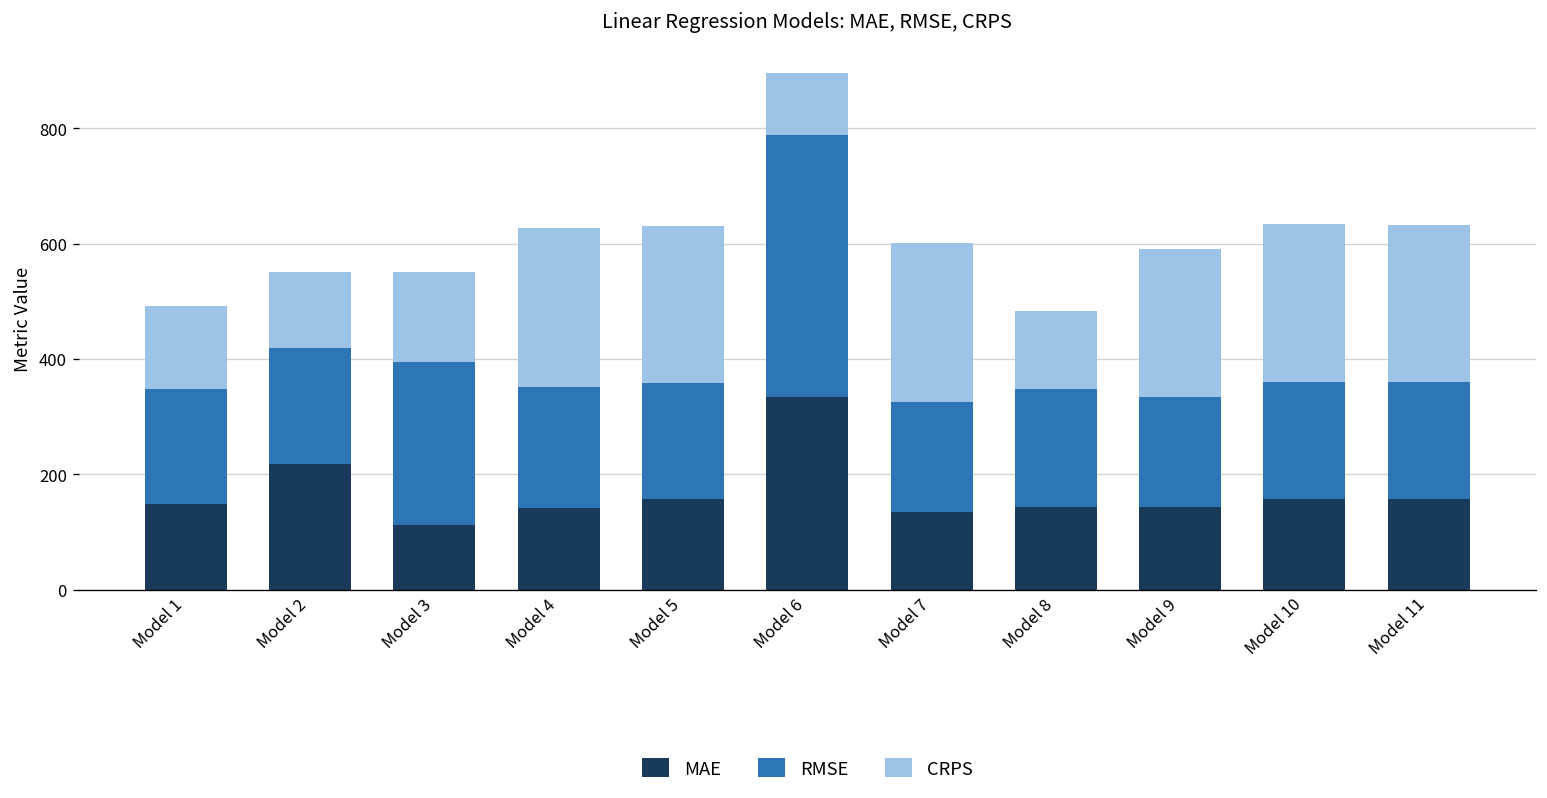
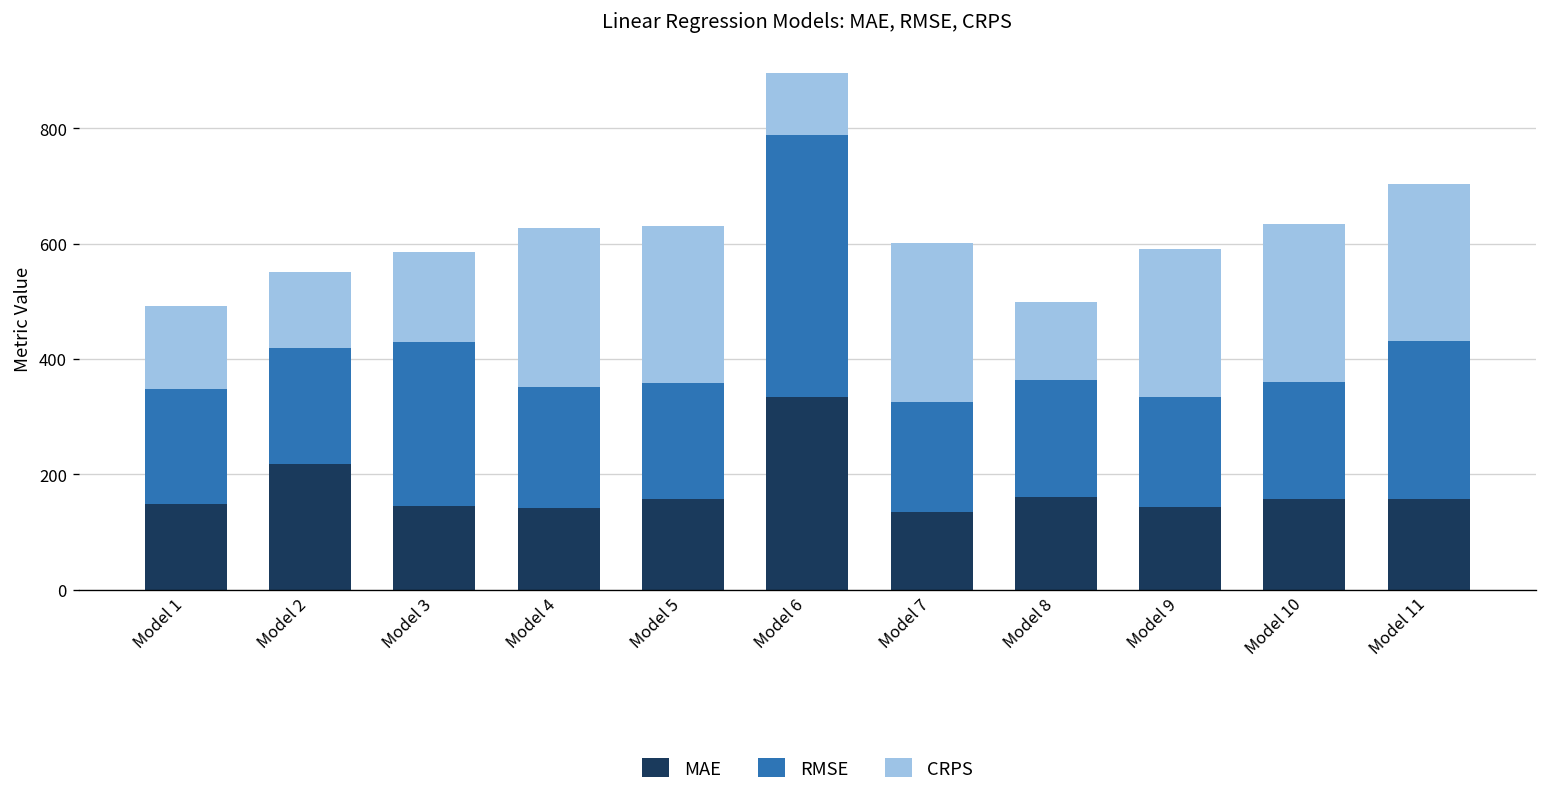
  {
    "MAE": {
      "Model 1": 150,
      "Model 2": 220,
-     "Model 3": 110,
+     "Model 3": 150,
      "Model 4": 140,
      "Model 5": 160,
      "Model 6": 330,
      "Model 7": 130,
-     "Model 8": 140,
+     "Model 8": 160,
      "Model 9": 140,
      "Model 10": 160,
      "Model 11": 160
    },
    "RMSE": {
      "Model 1": 200,
      "Model 2": 200,
      "Model 3": 280,
      "Model 4": 210,
      "Model 5": 200,
      "Model 6": 450,
      "Model 7": 190,
      "Model 8": 200,
      "Model 9": 190,
      "Model 10": 200,
-     "Model 11": 200
+     "Model 11": 270
    },
    "CRPS": {
      "Model 1": 140,
      "Model 2": 130,
      "Model 3": 160,
      "Model 4": 280,
      "Model 5": 270,
      "Model 6": 110,
      "Model 7": 280,
      "Model 8": 140,
      "Model 9": 260,
      "Model 10": 270,
      "Model 11": 270
    }
  }
